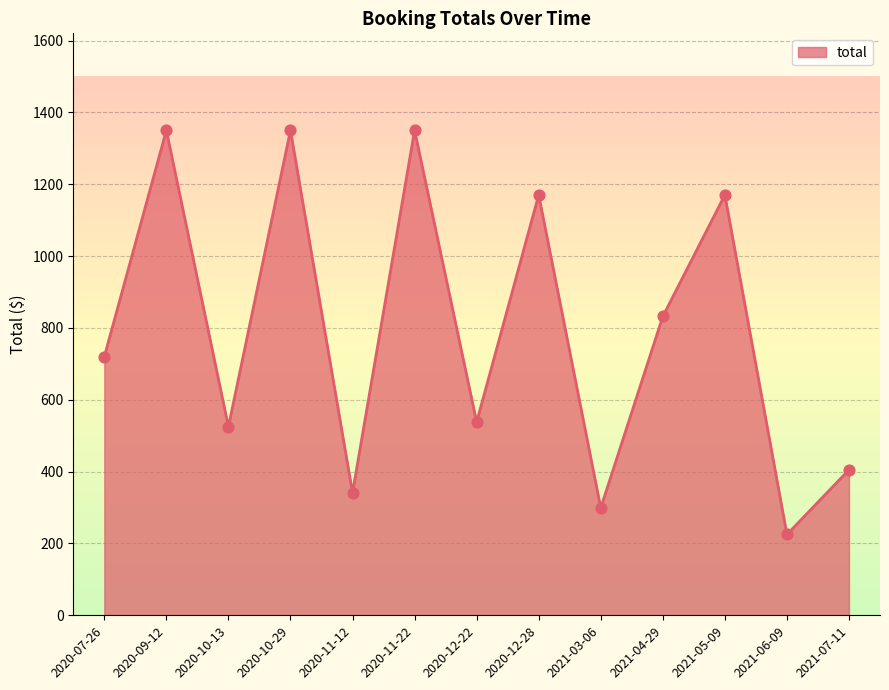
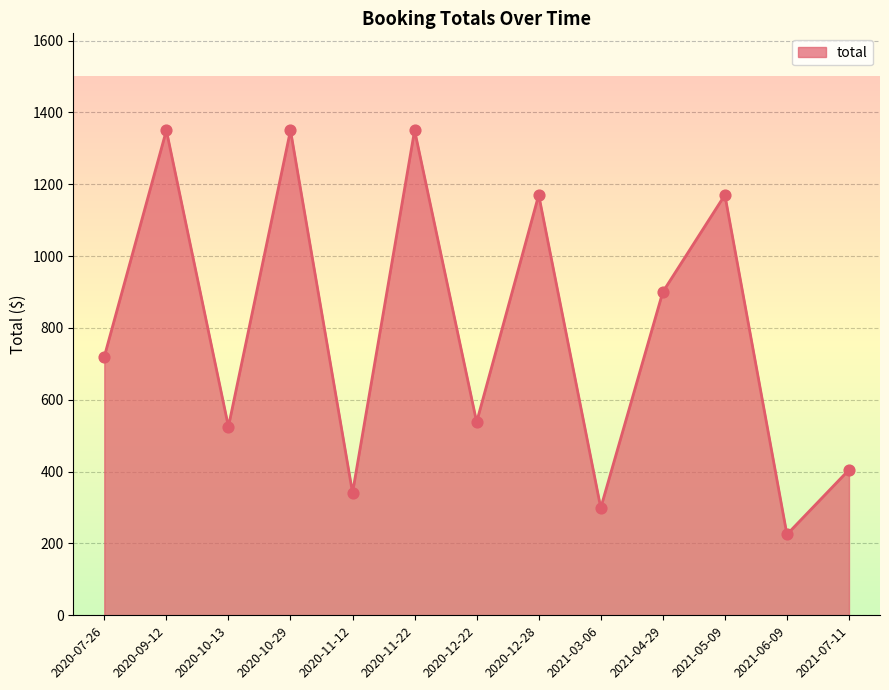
  {
    "2020-07-26": 720,
    "2020-09-12": 1350,
    "2020-10-13": 530,
    "2020-10-29": 1350,
    "2020-11-12": 340,
    "2020-11-22": 1350,
    "2020-12-22": 540,
    "2020-12-28": 1170,
    "2021-03-06": 300,
-   "2021-04-29": 830,
+   "2021-04-29": 900,
    "2021-05-09": 1170,
    "2021-06-09": 230,
    "2021-07-11": 410
  }
